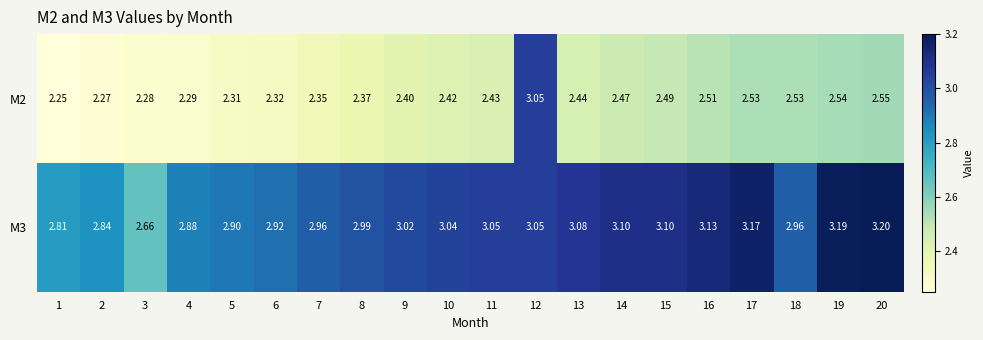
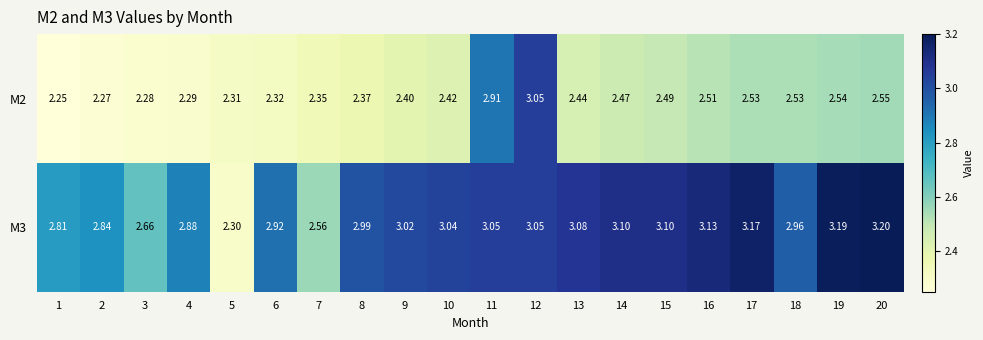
  {
    "M2": {
      "1": 2.25,
      "2": 2.27,
      "3": 2.28,
      "4": 2.29,
      "5": 2.31,
      "6": 2.32,
      "7": 2.35,
      "8": 2.37,
      "9": 2.40,
      "10": 2.42,
-     "11": 2.43,
+     "11": 2.91,
      "12": 3.05,
      "13": 2.44,
      "14": 2.47,
      "15": 2.49,
      "16": 2.51,
      "17": 2.53,
      "18": 2.53,
      "19": 2.54,
      "20": 2.55
    },
    "M3": {
      "1": 2.81,
      "2": 2.84,
      "3": 2.66,
      "4": 2.88,
-     "5": 2.90,
+     "5": 2.30,
      "6": 2.92,
-     "7": 2.96,
+     "7": 2.56,
      "8": 2.99,
      "9": 3.02,
      "10": 3.04,
      "11": 3.05,
      "12": 3.05,
      "13": 3.08,
      "14": 3.10,
      "15": 3.10,
      "16": 3.13,
      "17": 3.17,
      "18": 2.96,
      "19": 3.19,
      "20": 3.20
    }
  }
